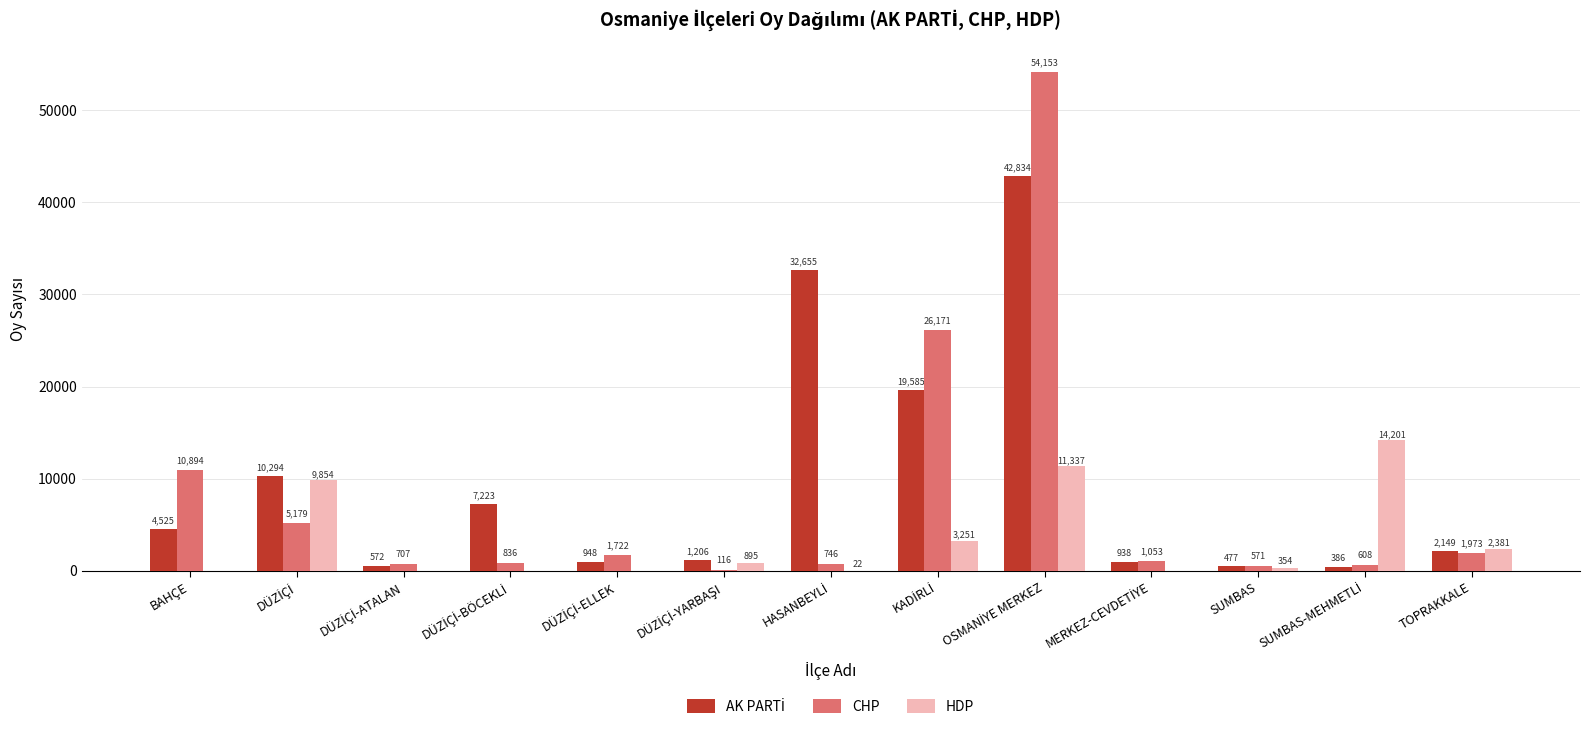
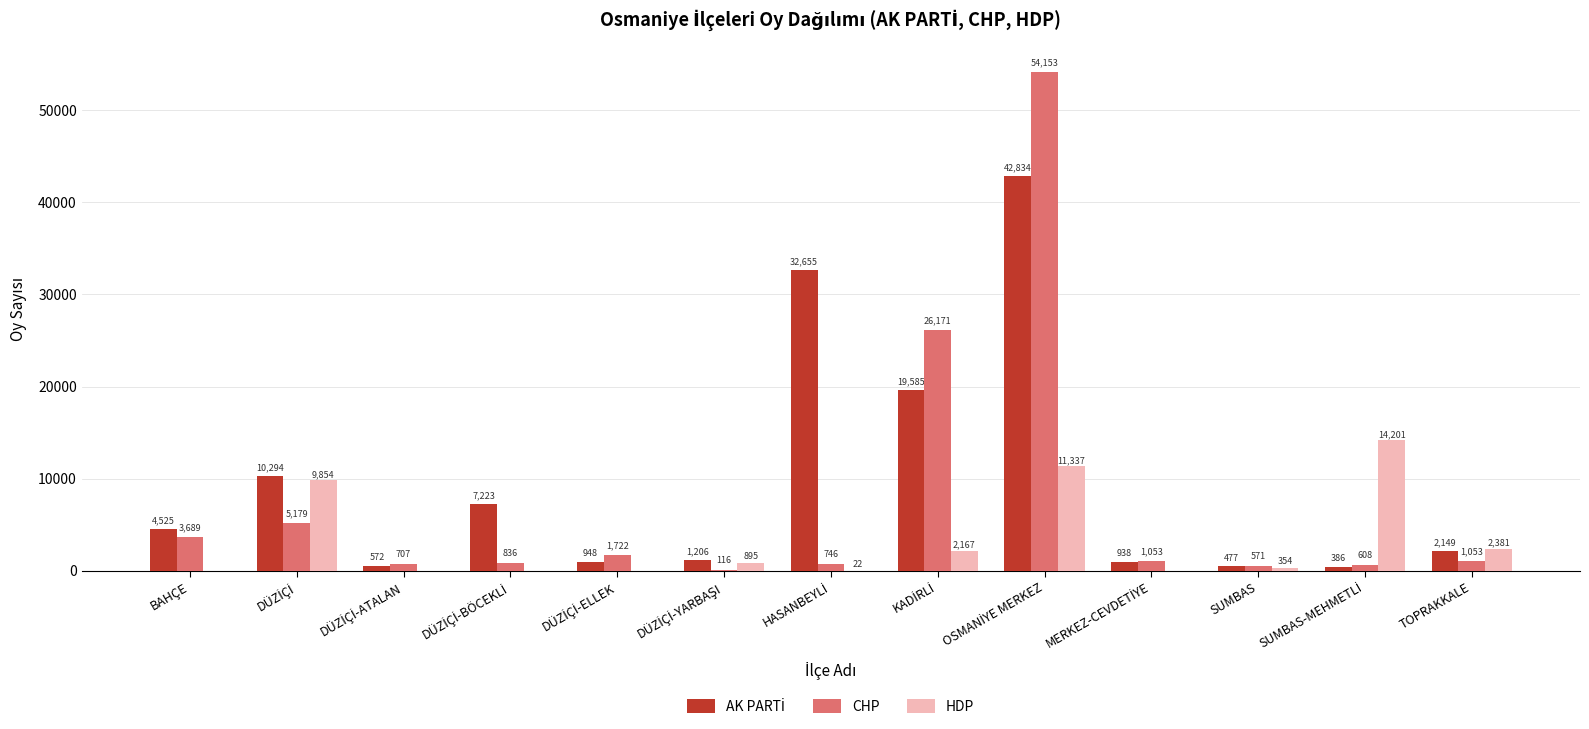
  {
    "AK PARTİ": {
      "BAHÇE": "4,525",
      "DÜZİÇİ": "10,294",
      "DÜZİÇİ-ATALAN": "572",
      "DÜZİÇİ-BÖCEKLİ": "7,223",
      "DÜZİÇİ-ELLEK": "948",
      "DÜZİÇİ-YARBAŞI": "1,206",
      "HASANBEYLİ": "32,655",
      "KADİRLİ": "19,585",
      "OSMANİYE MERKEZ": "42,834",
      "MERKEZ-CEVDETİYE": "938",
      "SUMBAS": "477",
      "SUMBAS-MEHMETLİ": "386",
      "TOPRAKKALE": "2,149"
    },
    "CHP": {
-     "BAHÇE": "10,894",
+     "BAHÇE": "3,689",
      "DÜZİÇİ": "5,179",
      "DÜZİÇİ-ATALAN": "707",
      "DÜZİÇİ-BÖCEKLİ": "836",
      "DÜZİÇİ-ELLEK": "1,722",
      "DÜZİÇİ-YARBAŞI": "116",
      "HASANBEYLİ": "746",
      "KADİRLİ": "26,171",
      "OSMANİYE MERKEZ": "54,153",
      "MERKEZ-CEVDETİYE": "1,053",
      "SUMBAS": "571",
      "SUMBAS-MEHMETLİ": "608",
-     "TOPRAKKALE": "1,973"
+     "TOPRAKKALE": "1,053"
    },
    "HDP": {
      "DÜZİÇİ": "9,854",
      "DÜZİÇİ-YARBAŞI": "895",
      "HASANBEYLİ": "22",
-     "KADİRLİ": "3,251",
+     "KADİRLİ": "2,167",
      "OSMANİYE MERKEZ": "11,337",
      "SUMBAS": "354",
      "SUMBAS-MEHMETLİ": "14,201",
      "TOPRAKKALE": "2,381"
    }
  }
